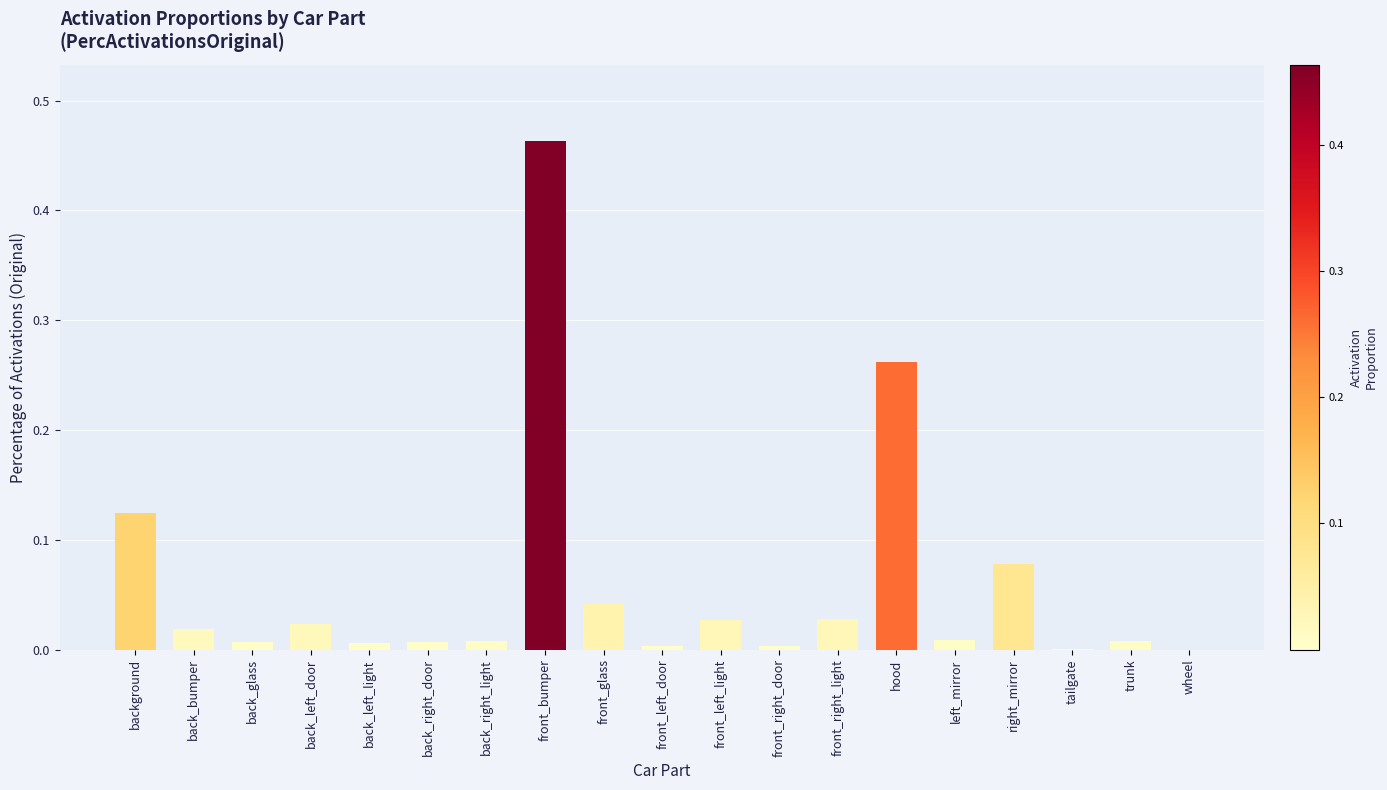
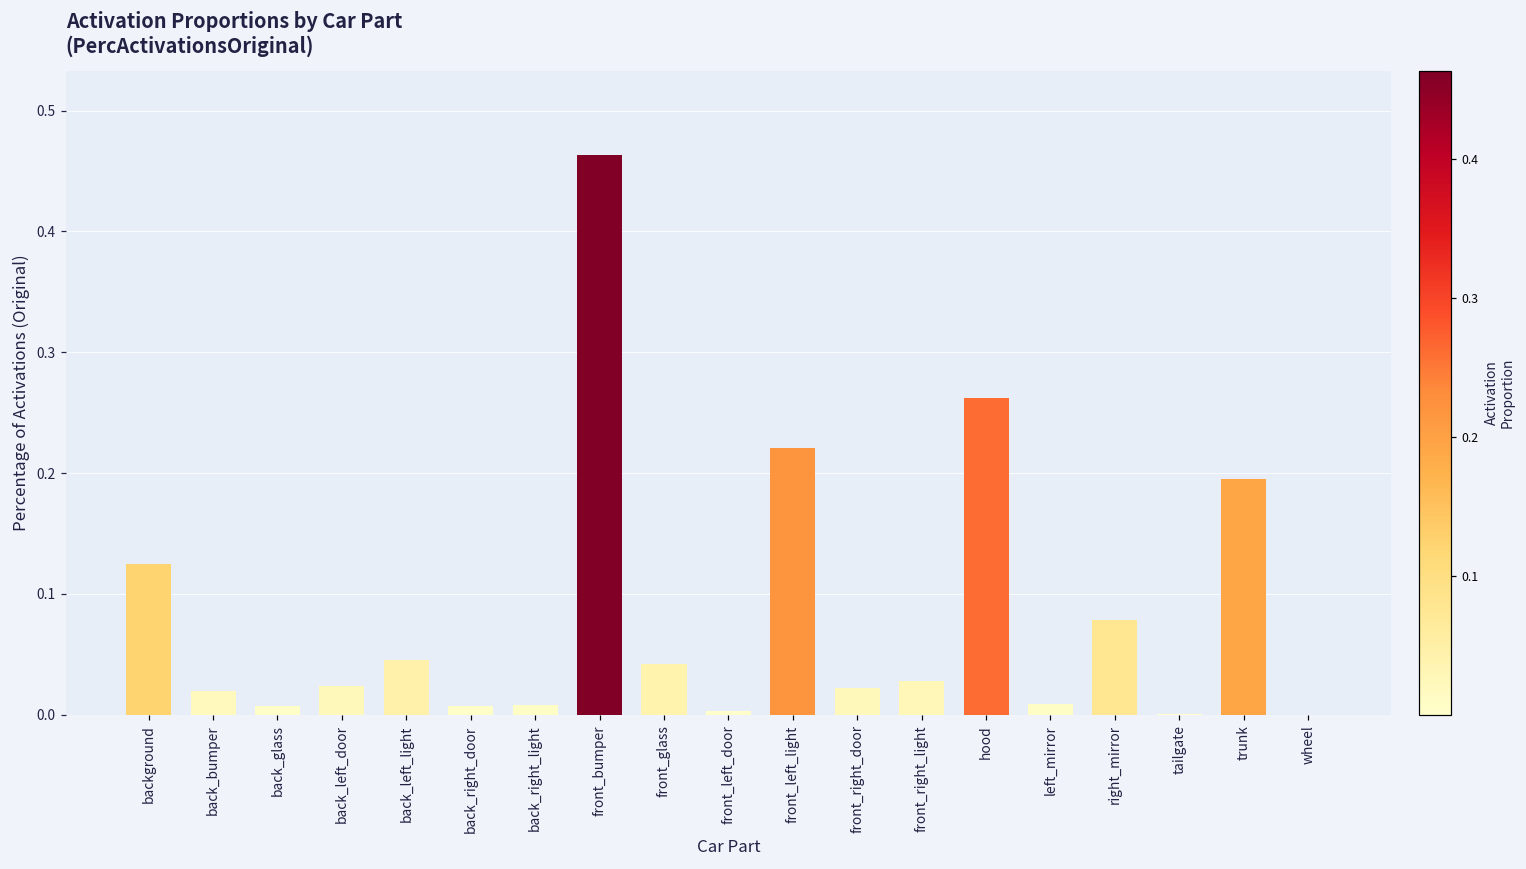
  {
    "background": 0.124,
    "back_bumper": 0.019,
    "back_glass": 0.007,
    "back_left_door": 0.023,
-   "back_left_light": 0.006,
+   "back_left_light": 0.045,
    "back_right_door": 0.007,
    "back_right_light": 0.008,
    "front_bumper": 0.463,
    "front_glass": 0.042,
    "front_left_door": 0.003,
-   "front_left_light": 0.027,
-   "front_right_door": 0.003,
+   "front_left_light": 0.221,
+   "front_right_door": 0.022,
    "front_right_light": 0.028,
    "hood": 0.262,
    "left_mirror": 0.009,
    "right_mirror": 0.078,
-   "trunk": 0.008
+   "trunk": 0.195
  }
